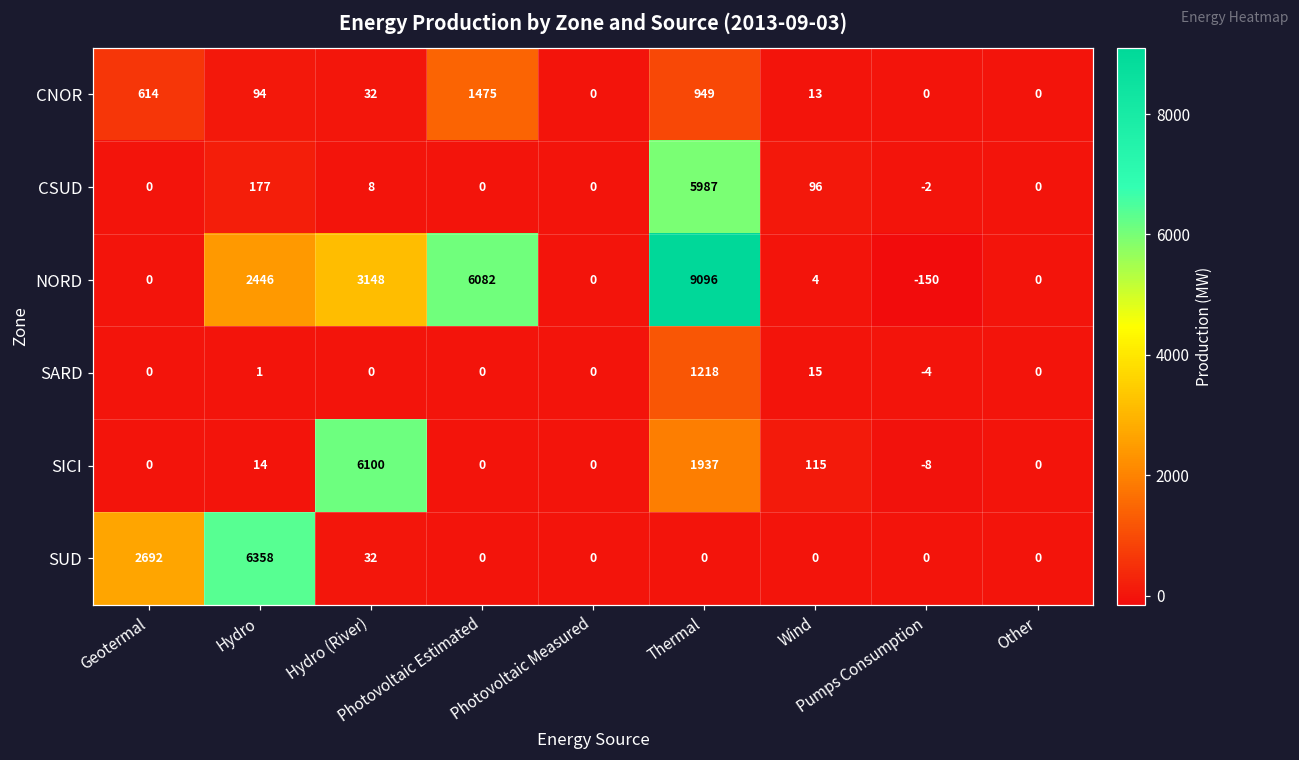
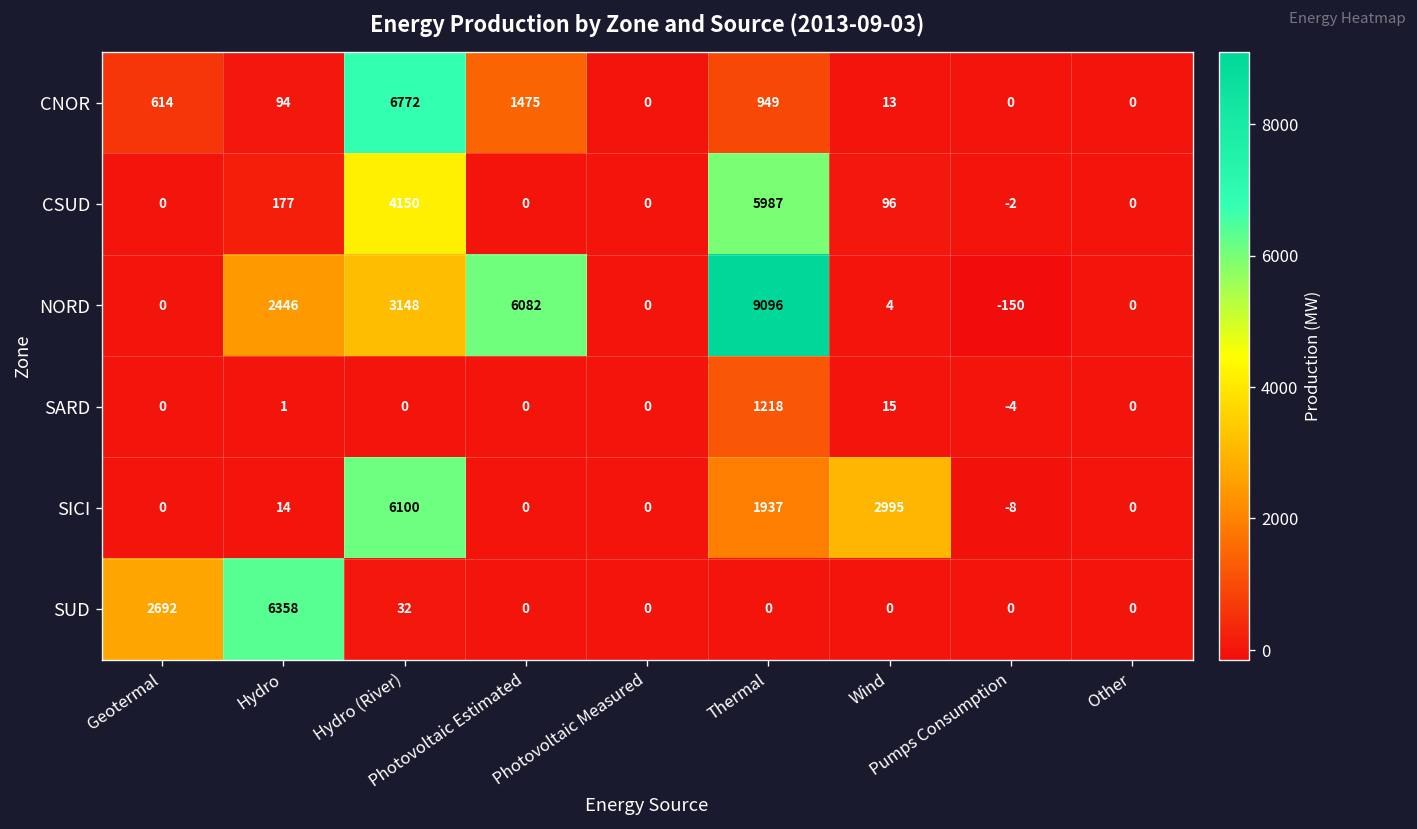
  {
    "CNOR": {
      "Geotermal": 614,
      "Hydro": 94,
-     "Hydro (River)": 32,
+     "Hydro (River)": 6772,
      "Photovoltaic Estimated": 1475,
      "Photovoltaic Measured": 0,
      "Thermal": 949,
      "Wind": 13,
      "Pumps Consumption": 0,
      "Other": 0
    },
    "CSUD": {
      "Geotermal": 0,
      "Hydro": 177,
-     "Hydro (River)": 8,
+     "Hydro (River)": 4150,
      "Photovoltaic Estimated": 0,
      "Photovoltaic Measured": 0,
      "Thermal": 5987,
      "Wind": 96,
      "Pumps Consumption": -2,
      "Other": 0
    },
    "NORD": {
      "Geotermal": 0,
      "Hydro": 2446,
      "Hydro (River)": 3148,
      "Photovoltaic Estimated": 6082,
      "Photovoltaic Measured": 0,
      "Thermal": 9096,
      "Wind": 4,
      "Pumps Consumption": -150,
      "Other": 0
    },
    "SARD": {
      "Geotermal": 0,
      "Hydro": 1,
      "Hydro (River)": 0,
      "Photovoltaic Estimated": 0,
      "Photovoltaic Measured": 0,
      "Thermal": 1218,
      "Wind": 15,
      "Pumps Consumption": -4,
      "Other": 0
    },
    "SICI": {
      "Geotermal": 0,
      "Hydro": 14,
      "Hydro (River)": 6100,
      "Photovoltaic Estimated": 0,
      "Photovoltaic Measured": 0,
      "Thermal": 1937,
-     "Wind": 115,
+     "Wind": 2995,
      "Pumps Consumption": -8,
      "Other": 0
    },
    "SUD": {
      "Geotermal": 2692,
      "Hydro": 6358,
      "Hydro (River)": 32,
      "Photovoltaic Estimated": 0,
      "Photovoltaic Measured": 0,
      "Thermal": 0,
      "Wind": 0,
      "Pumps Consumption": 0,
      "Other": 0
    }
  }
